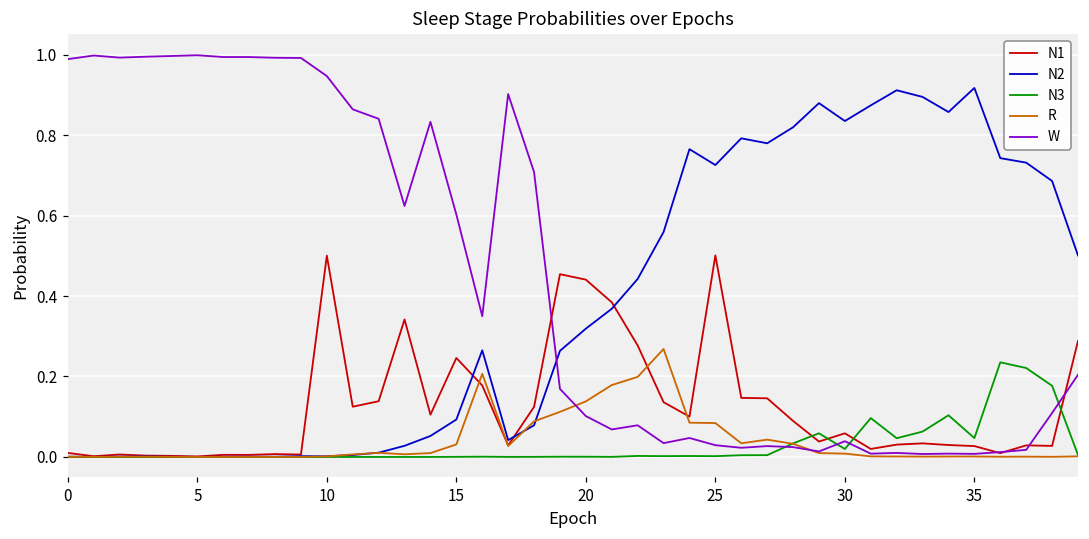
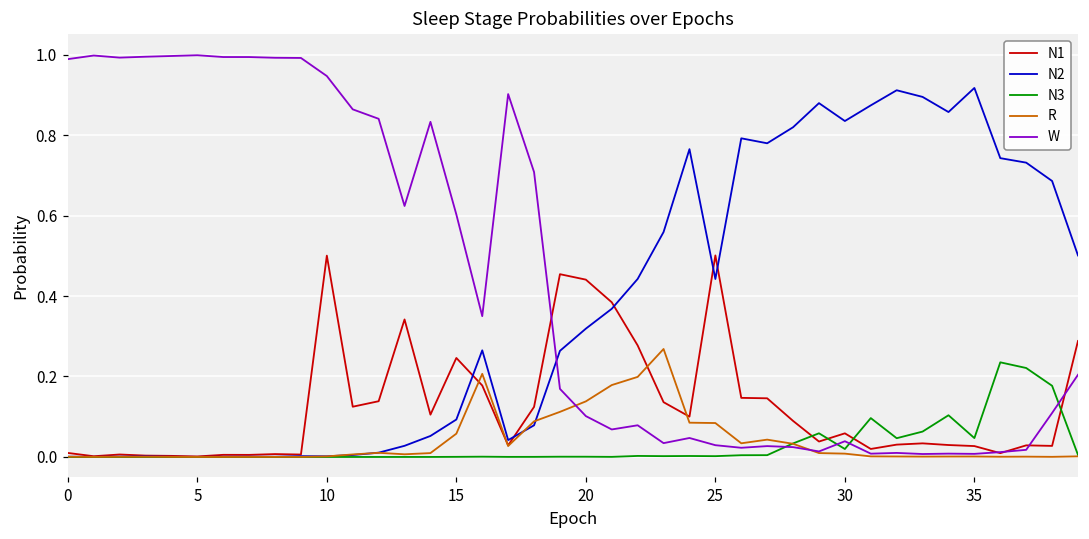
  {
    "N1": {
      "0": 0.01,
      "10": 0.50,
      "15": 0.25,
      "20": 0.44,
      "25": 0.50,
      "30": 0.06,
      "35": 0.03
    },
    "N2": {
      "15": 0.09,
      "20": 0.32,
-     "25": 0.73,
+     "25": 0.44,
      "30": 0.83,
      "35": 0.92
    },
    "N3": {
      "15": 0.00,
      "20": 0.00,
      "25": 0.00,
      "30": 0.02,
      "35": 0.05
    },
    "R": {
-     "15": 0.03,
+     "15": 0.06,
      "20": 0.14,
      "25": 0.08,
      "30": 0.01
    },
    "W": {
      "0": 0.99,
      "5": 1.00,
      "10": 0.95,
      "15": 0.60,
      "20": 0.10,
      "25": 0.03,
      "30": 0.04
    }
  }
